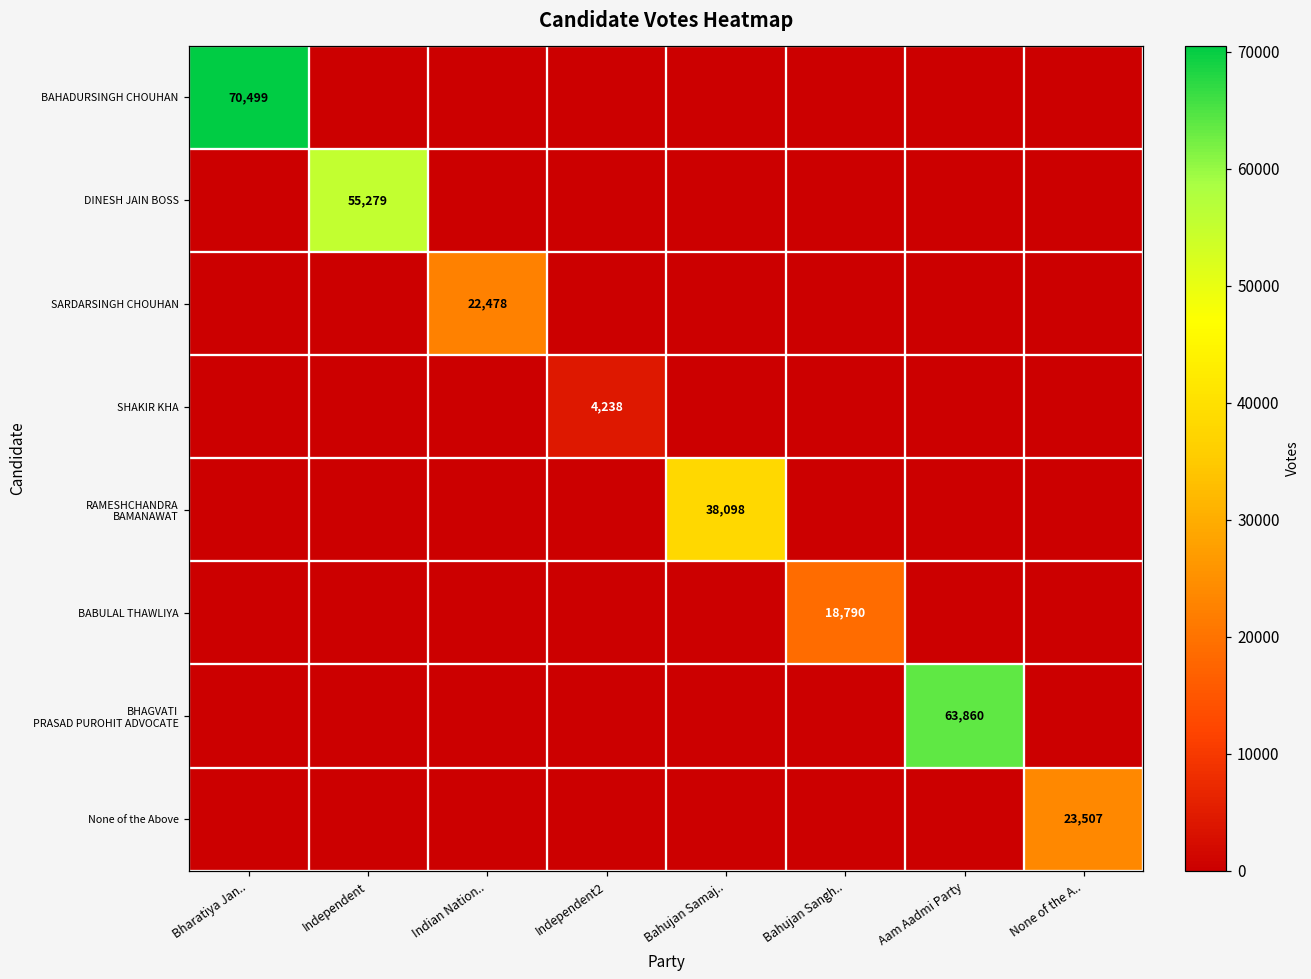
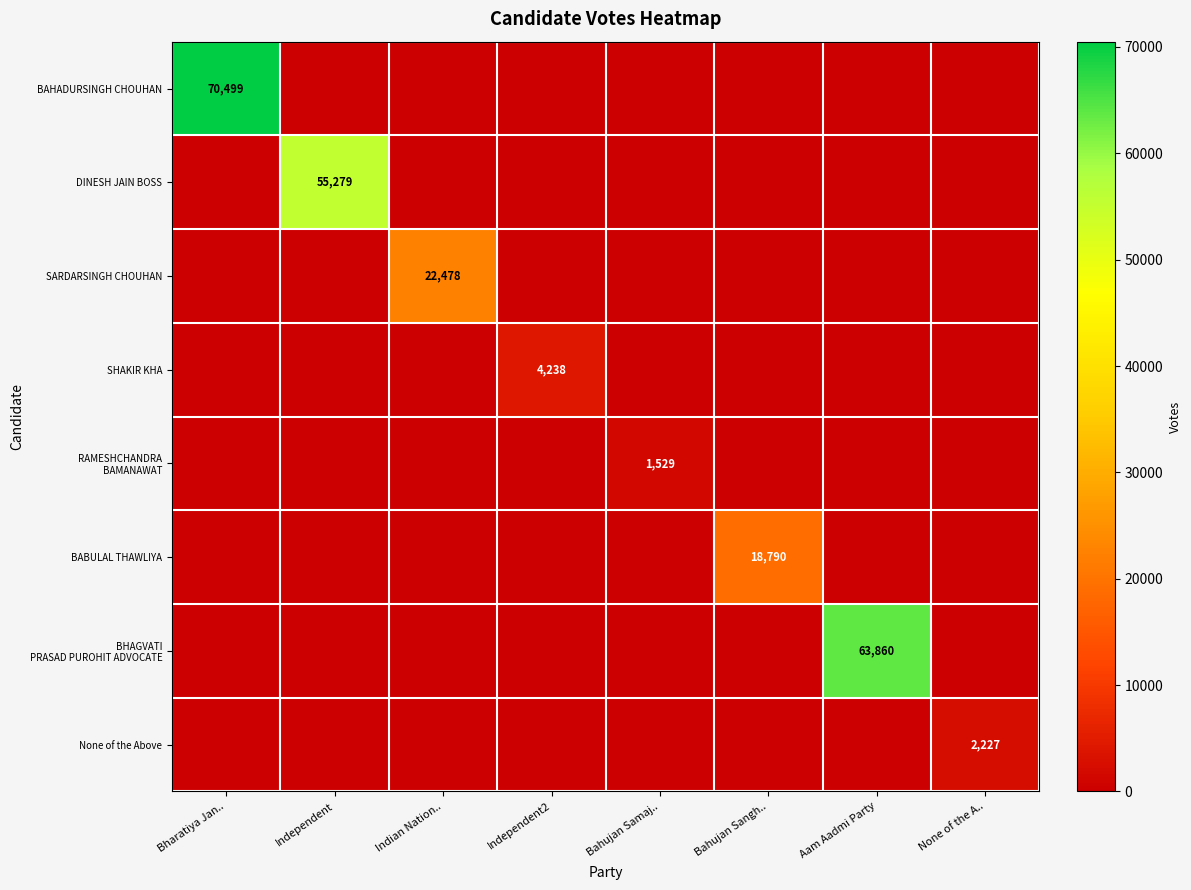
  {
    "BAHADURSINGH CHOUHAN": {
      "Bharatiya Jan..": "70,499"
    },
    "DINESH JAIN BOSS": {
      "Independent": "55,279"
    },
    "SARDARSINGH CHOUHAN": {
      "Indian Nation..": "22,478"
    },
    "SHAKIR KHA": {
      "Independent2": "4,238"
    },
    "RAMESHCHANDRA BAMANAWAT": {
-     "Bahujan Samaj..": "38,098"
+     "Bahujan Samaj..": "1,529"
    },
    "BABULAL THAWLIYA": {
      "Bahujan Sangh..": "18,790"
    },
    "BHAGVATI PRASAD PUROHIT ADVOCATE": {
      "Aam Aadmi Party": "63,860"
    },
    "None of the Above": {
-     "None of the A..": "23,507"
+     "None of the A..": "2,227"
    }
  }
